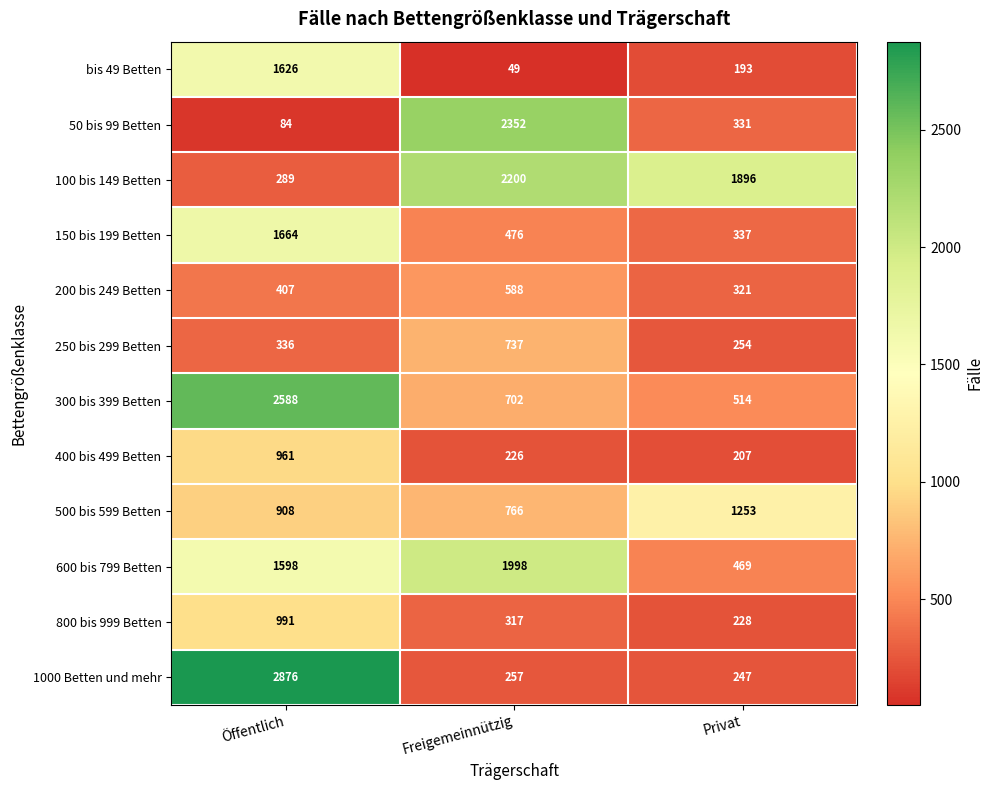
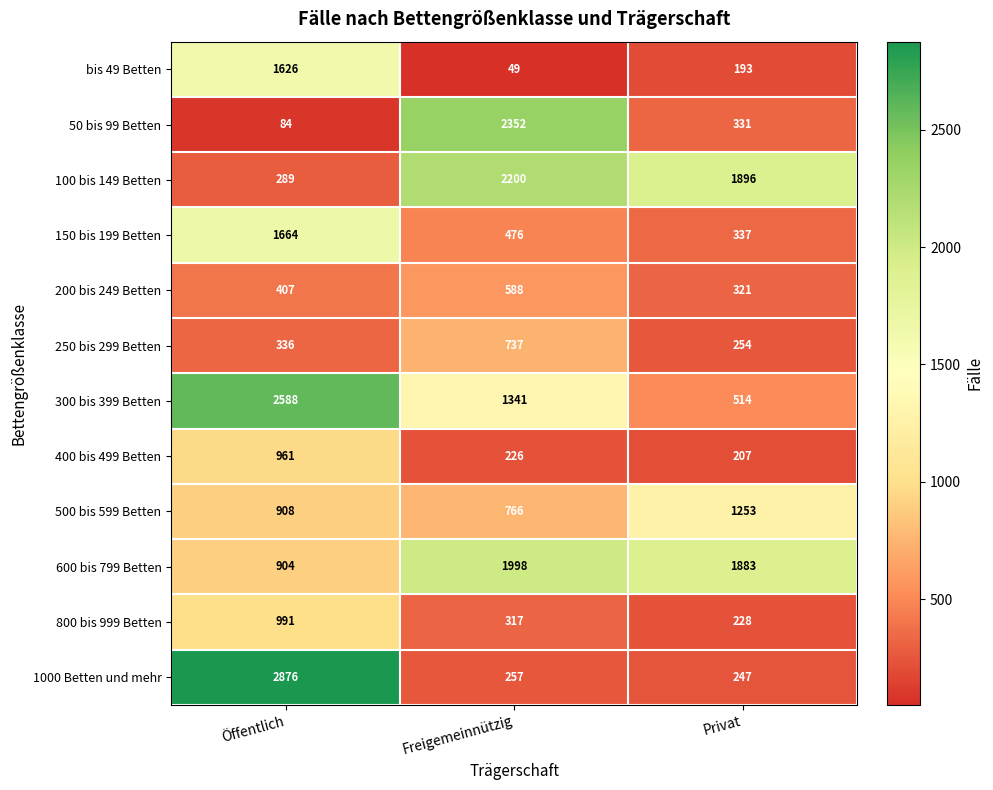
  {
    "bis 49 Betten": {
      "Öffentlich": 1626,
      "Freigemeinnützig": 49,
      "Privat": 193
    },
    "50 bis 99 Betten": {
      "Öffentlich": 84,
      "Freigemeinnützig": 2352,
      "Privat": 331
    },
    "100 bis 149 Betten": {
      "Öffentlich": 289,
      "Freigemeinnützig": 2200,
      "Privat": 1896
    },
    "150 bis 199 Betten": {
      "Öffentlich": 1664,
      "Freigemeinnützig": 476,
      "Privat": 337
    },
    "200 bis 249 Betten": {
      "Öffentlich": 407,
      "Freigemeinnützig": 588,
      "Privat": 321
    },
    "250 bis 299 Betten": {
      "Öffentlich": 336,
      "Freigemeinnützig": 737,
      "Privat": 254
    },
    "300 bis 399 Betten": {
      "Öffentlich": 2588,
-     "Freigemeinnützig": 702,
+     "Freigemeinnützig": 1341,
      "Privat": 514
    },
    "400 bis 499 Betten": {
      "Öffentlich": 961,
      "Freigemeinnützig": 226,
      "Privat": 207
    },
    "500 bis 599 Betten": {
      "Öffentlich": 908,
      "Freigemeinnützig": 766,
      "Privat": 1253
    },
    "600 bis 799 Betten": {
-     "Öffentlich": 1598,
+     "Öffentlich": 904,
      "Freigemeinnützig": 1998,
-     "Privat": 469
+     "Privat": 1883
    },
    "800 bis 999 Betten": {
      "Öffentlich": 991,
      "Freigemeinnützig": 317,
      "Privat": 228
    },
    "1000 Betten und mehr": {
      "Öffentlich": 2876,
      "Freigemeinnützig": 257,
      "Privat": 247
    }
  }
